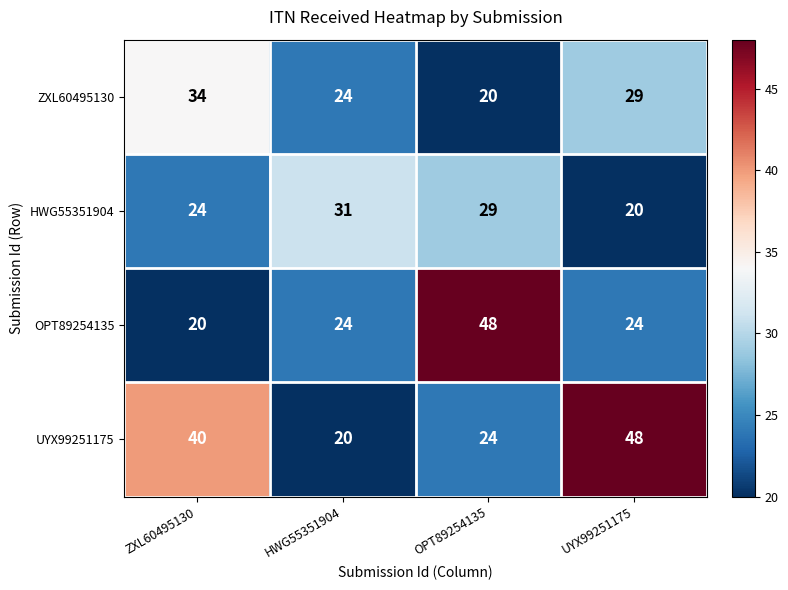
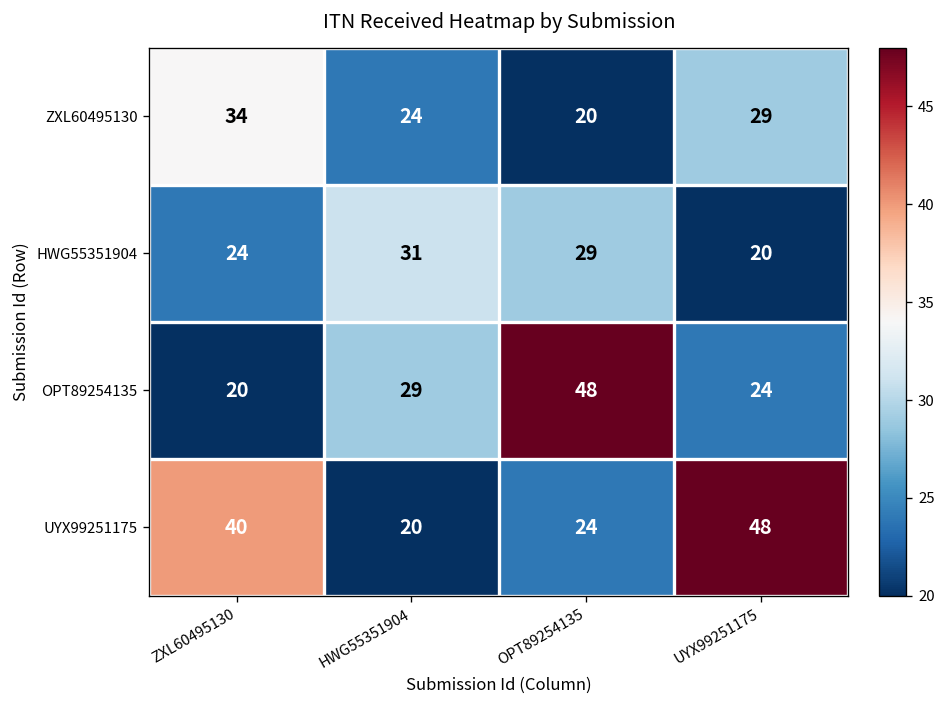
  {
    "ZXL60495130": {
      "ZXL60495130": 34,
      "HWG55351904": 24,
      "OPT89254135": 20,
      "UYX99251175": 29
    },
    "HWG55351904": {
      "ZXL60495130": 24,
      "HWG55351904": 31,
      "OPT89254135": 29,
      "UYX99251175": 20
    },
    "OPT89254135": {
      "ZXL60495130": 20,
-     "HWG55351904": 24,
+     "HWG55351904": 29,
      "OPT89254135": 48,
      "UYX99251175": 24
    },
    "UYX99251175": {
      "ZXL60495130": 40,
      "HWG55351904": 20,
      "OPT89254135": 24,
      "UYX99251175": 48
    }
  }
